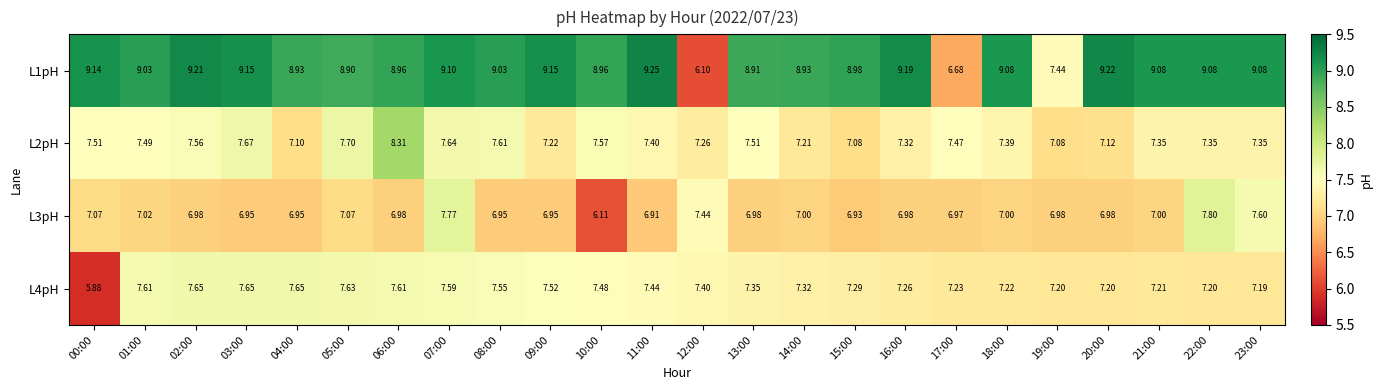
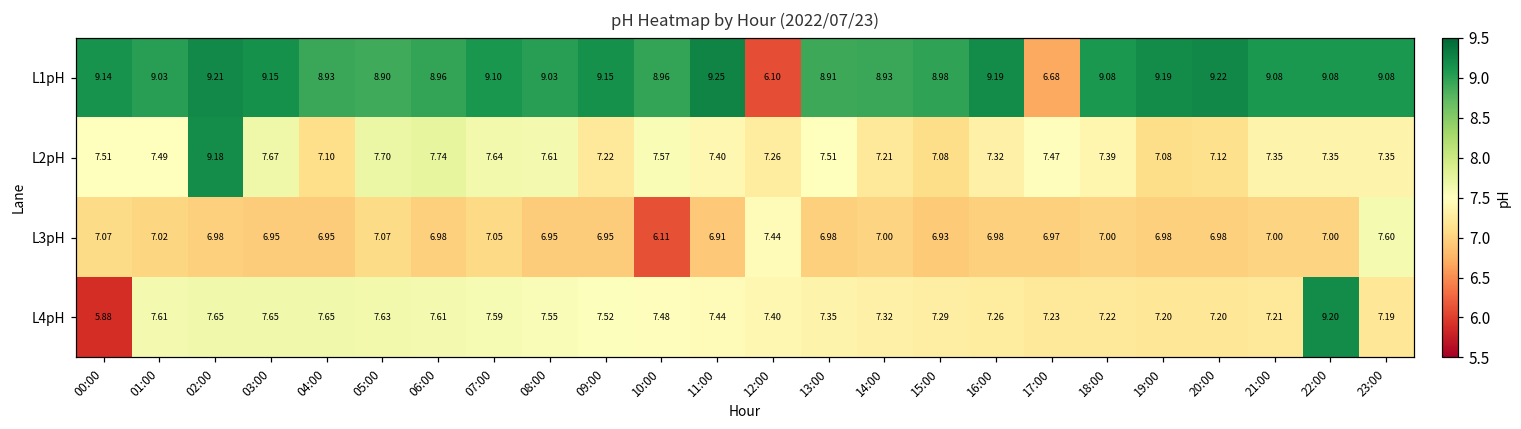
  {
    "L1pH": {
      "00:00": 9.14,
      "01:00": 9.03,
      "02:00": 9.21,
      "03:00": 9.15,
      "04:00": 8.93,
      "05:00": 8.90,
      "06:00": 8.96,
      "07:00": 9.10,
      "08:00": 9.03,
      "09:00": 9.15,
      "10:00": 8.96,
      "11:00": 9.25,
      "12:00": 6.10,
      "13:00": 8.91,
      "14:00": 8.93,
      "15:00": 8.98,
      "16:00": 9.19,
      "17:00": 6.68,
      "18:00": 9.08,
-     "19:00": 7.44,
+     "19:00": 9.19,
      "20:00": 9.22,
      "21:00": 9.08,
      "22:00": 9.08,
      "23:00": 9.08
    },
    "L2pH": {
      "00:00": 7.51,
      "01:00": 7.49,
-     "02:00": 7.56,
+     "02:00": 9.18,
      "03:00": 7.67,
      "04:00": 7.10,
      "05:00": 7.70,
-     "06:00": 8.31,
+     "06:00": 7.74,
      "07:00": 7.64,
      "08:00": 7.61,
      "09:00": 7.22,
      "10:00": 7.57,
      "11:00": 7.40,
      "12:00": 7.26,
      "13:00": 7.51,
      "14:00": 7.21,
      "15:00": 7.08,
      "16:00": 7.32,
      "17:00": 7.47,
      "18:00": 7.39,
      "19:00": 7.08,
      "20:00": 7.12,
      "21:00": 7.35,
      "22:00": 7.35,
      "23:00": 7.35
    },
    "L3pH": {
      "00:00": 7.07,
      "01:00": 7.02,
      "02:00": 6.98,
      "03:00": 6.95,
      "04:00": 6.95,
      "05:00": 7.07,
      "06:00": 6.98,
-     "07:00": 7.77,
+     "07:00": 7.05,
      "08:00": 6.95,
      "09:00": 6.95,
      "10:00": 6.11,
      "11:00": 6.91,
      "12:00": 7.44,
      "13:00": 6.98,
      "14:00": 7.00,
      "15:00": 6.93,
      "16:00": 6.98,
      "17:00": 6.97,
      "18:00": 7.00,
      "19:00": 6.98,
      "20:00": 6.98,
      "21:00": 7.00,
-     "22:00": 7.80,
+     "22:00": 7.00,
      "23:00": 7.60
    },
    "L4pH": {
      "00:00": 5.88,
      "01:00": 7.61,
      "02:00": 7.65,
      "03:00": 7.65,
      "04:00": 7.65,
      "05:00": 7.63,
      "06:00": 7.61,
      "07:00": 7.59,
      "08:00": 7.55,
      "09:00": 7.52,
      "10:00": 7.48,
      "11:00": 7.44,
      "12:00": 7.40,
      "13:00": 7.35,
      "14:00": 7.32,
      "15:00": 7.29,
      "16:00": 7.26,
      "17:00": 7.23,
      "18:00": 7.22,
      "19:00": 7.20,
      "20:00": 7.20,
      "21:00": 7.21,
-     "22:00": 7.20,
+     "22:00": 9.20,
      "23:00": 7.19
    }
  }
